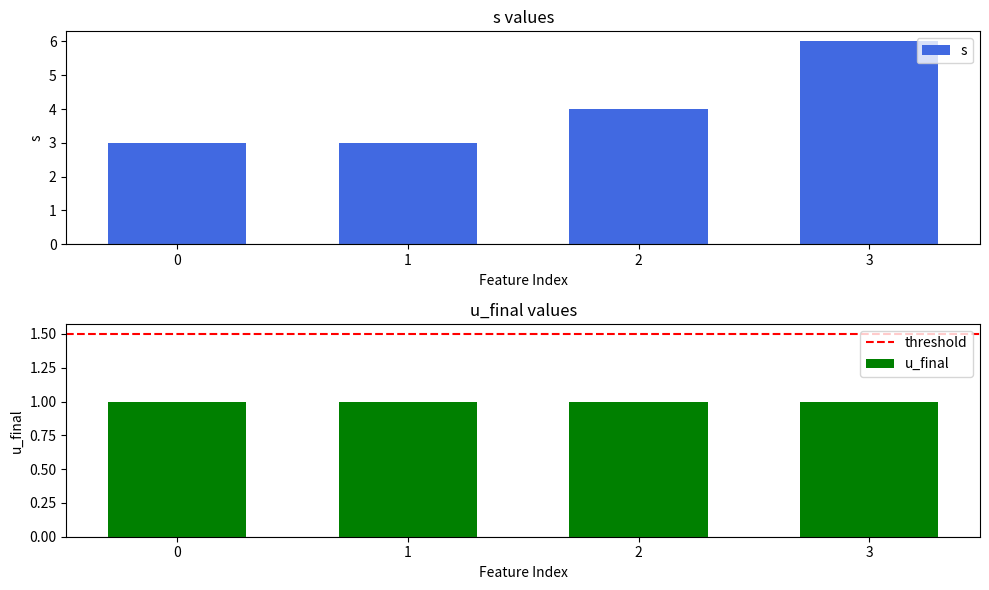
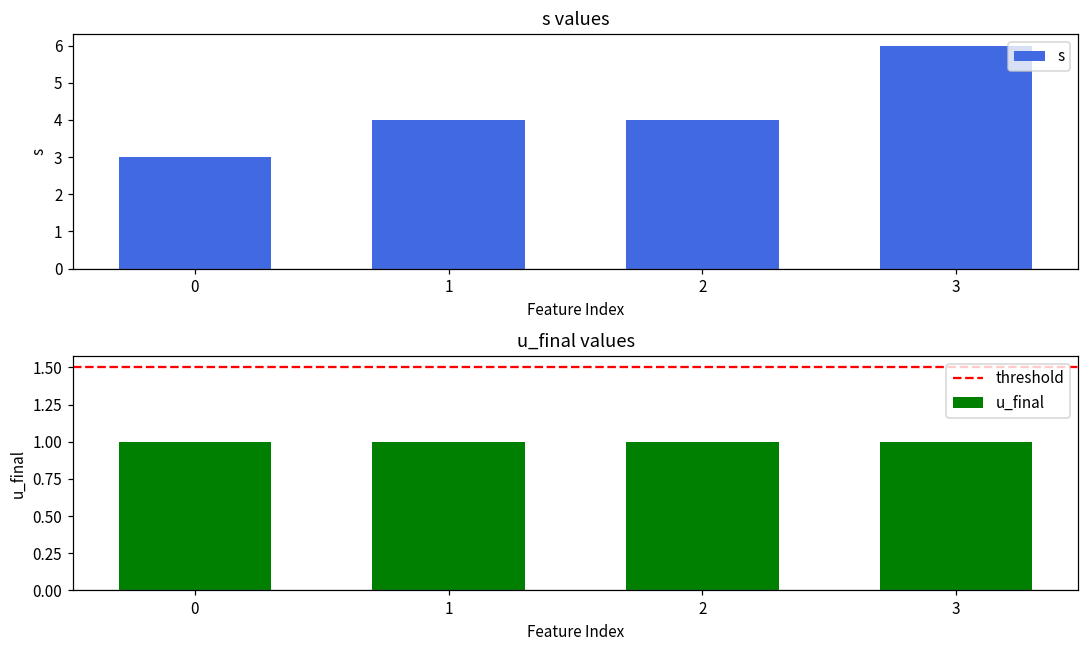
  {
    "s values": {
      "0": 3,
-     "1": 3,
+     "1": 4,
      "2": 4,
      "3": 6
    },
    "u_final values": {
      "0": 1.00,
      "1": 1.00,
      "2": 1.00,
      "3": 1.00
    }
  }
